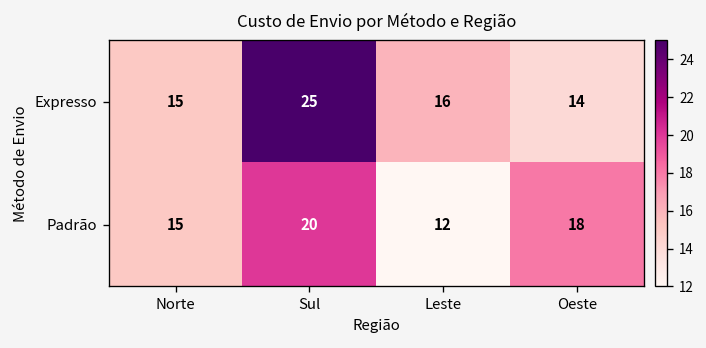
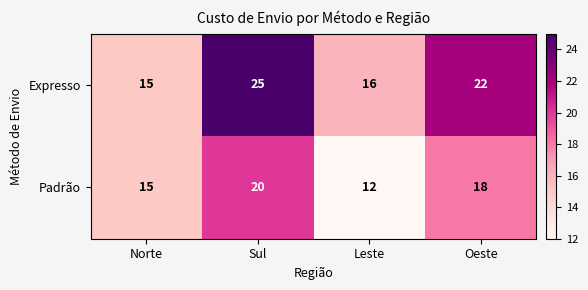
  {
    "Expresso": {
      "Norte": 15,
      "Sul": 25,
      "Leste": 16,
-     "Oeste": 14
+     "Oeste": 22
    },
    "Padrão": {
      "Norte": 15,
      "Sul": 20,
      "Leste": 12,
      "Oeste": 18
    }
  }
